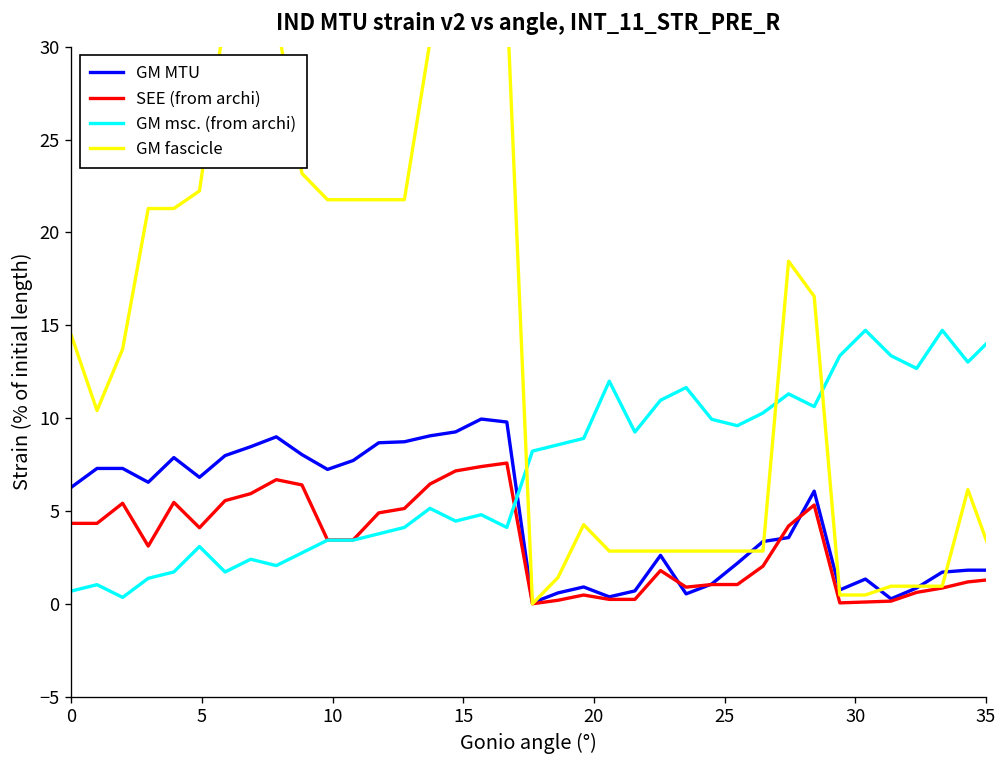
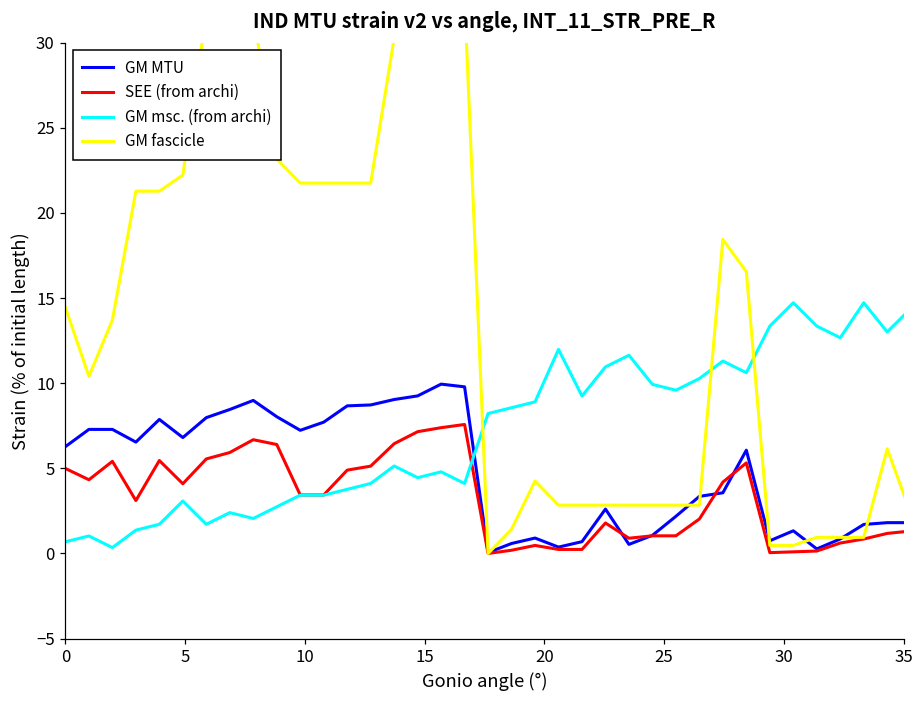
  {
    "GM MTU": {
      "0": 6.3
    },
    "SEE (from archi)": {
-     "0": 4.3
+     "0": 5.0
    },
    "GM msc. (from archi)": {
      "0": 0.7
    },
    "GM fascicle": {
      "0": 14.4
    }
  }
